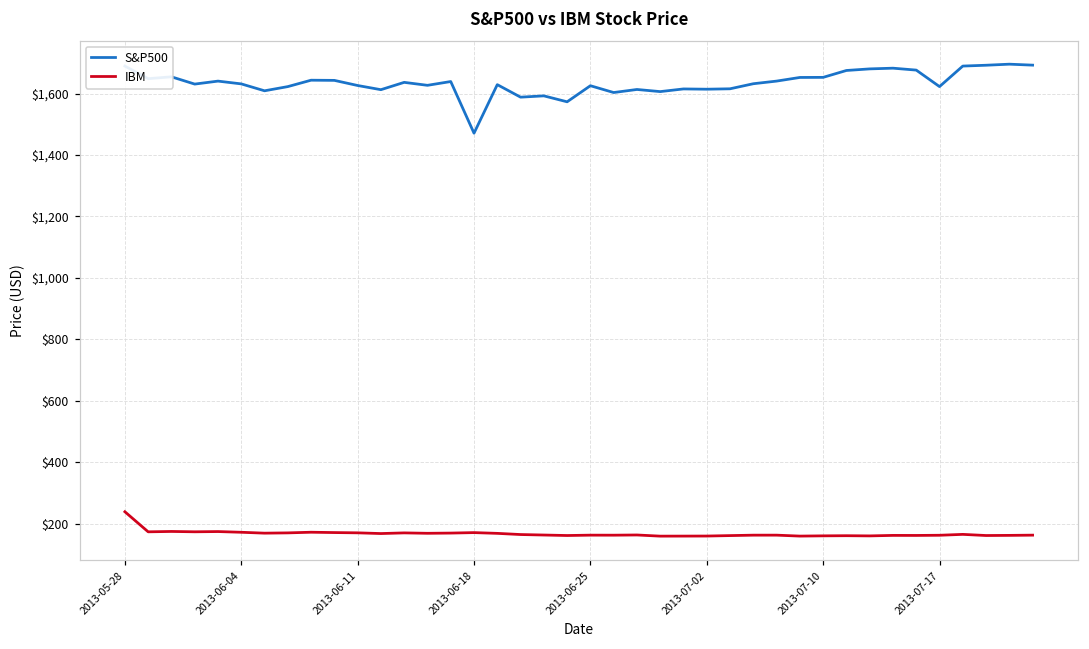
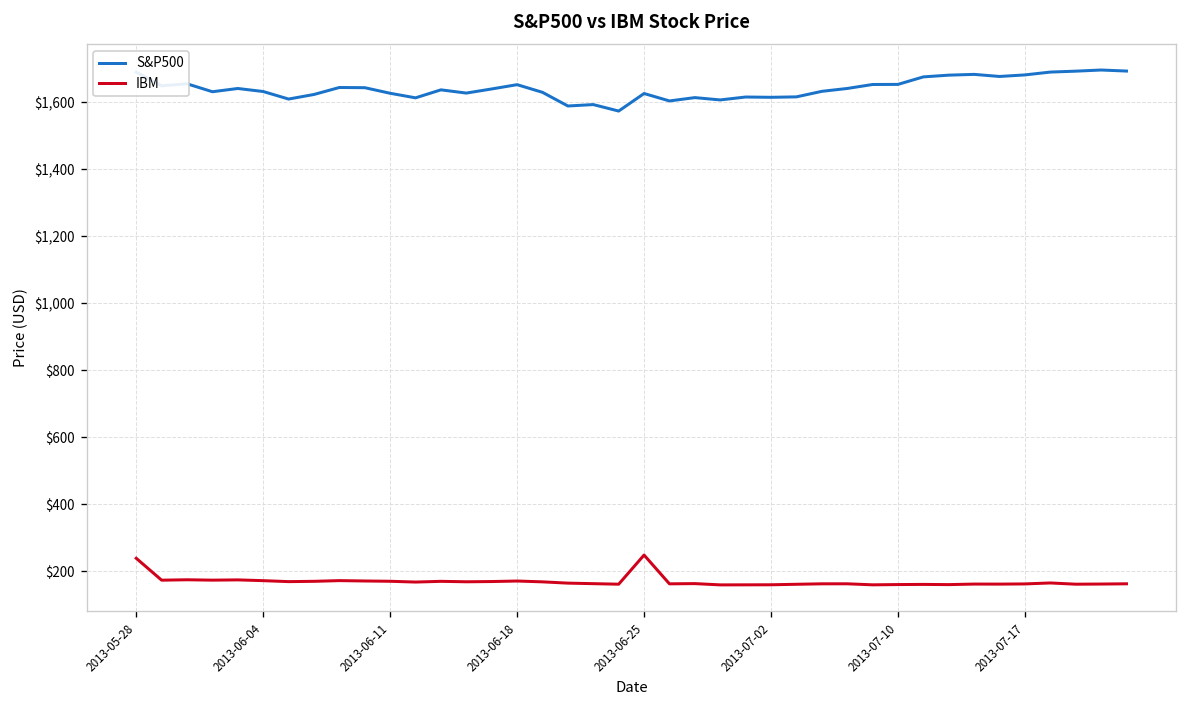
  {
    "S&P500": {
      "2013-06-04": "$1,630",
      "2013-06-11": "$1,630",
-     "2013-06-18": "$1,470",
+     "2013-06-18": "$1,650",
      "2013-06-25": "$1,630",
      "2013-07-02": "$1,610",
      "2013-07-10": "$1,650",
-     "2013-07-17": "$1,620"
+     "2013-07-17": "$1,680"
    },
    "IBM": {
      "2013-05-28": "$240",
      "2013-06-04": "$170",
      "2013-06-11": "$170",
      "2013-06-18": "$170",
-     "2013-06-25": "$160",
+     "2013-06-25": "$250",
      "2013-07-02": "$160",
      "2013-07-10": "$160",
      "2013-07-17": "$160"
    }
  }
